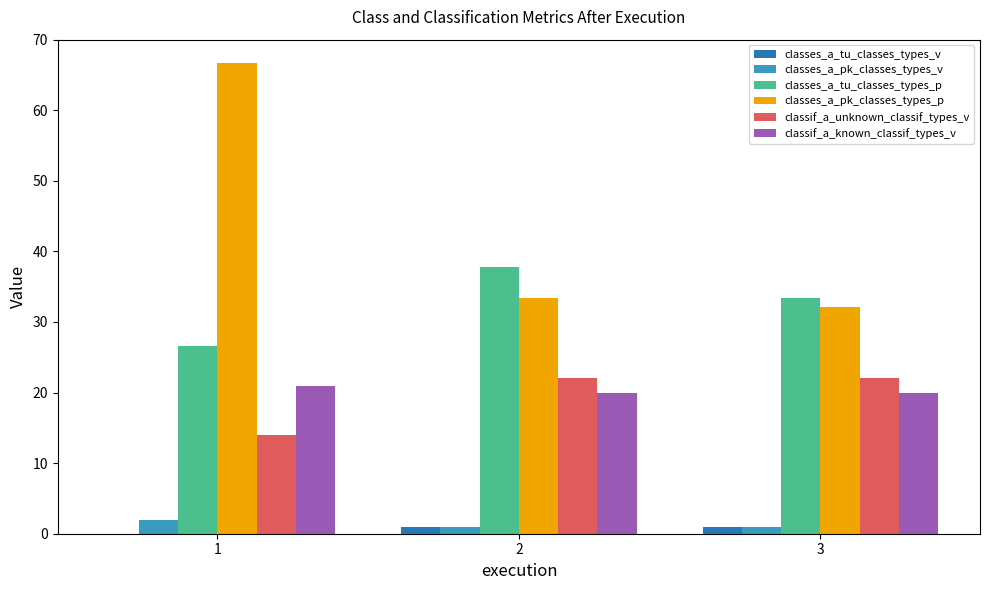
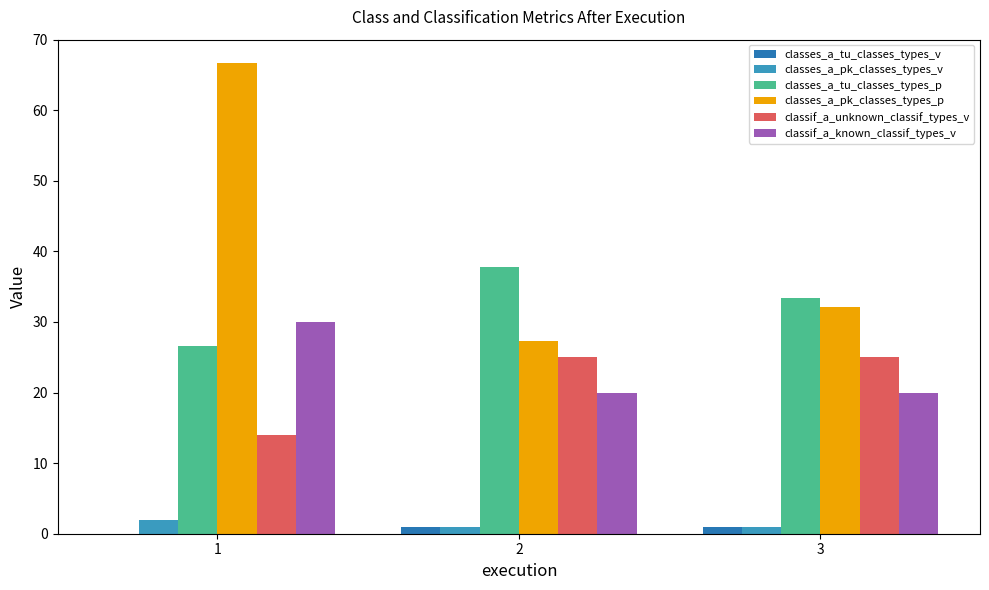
  {
    "classes_a_tu_classes_types_p": {
      "1": 27,
      "2": 38,
      "3": 33
    },
    "classes_a_pk_classes_types_p": {
      "1": 67,
-     "2": 33,
+     "2": 27,
      "3": 32
    },
    "classif_a_unknown_classif_types_v": {
      "1": 14,
-     "2": 22,
-     "3": 22
+     "2": 25,
+     "3": 25
    },
    "classif_a_known_classif_types_v": {
-     "1": 21,
+     "1": 30,
      "2": 20,
      "3": 20
    }
  }
